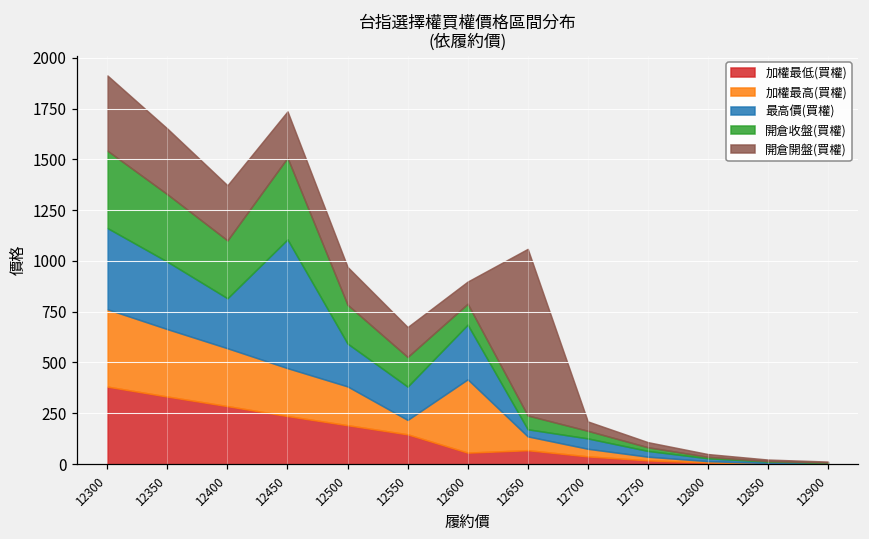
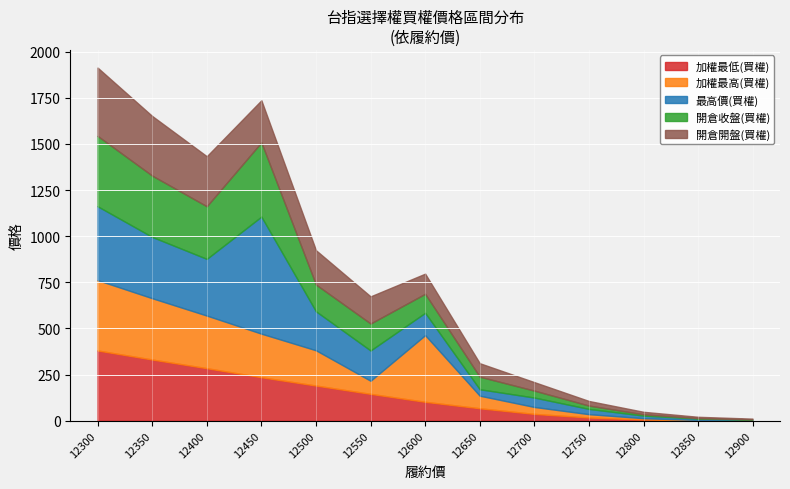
  {
    "加權最低(買權)": {
      "12300": 380,
      "12350": 330,
      "12400": 290,
      "12450": 240,
      "12500": 190,
      "12550": 150,
-     "12600": 60,
+     "12600": 100,
      "12650": 70,
      "12700": 40,
      "12750": 20
    },
    "加權最高(買權)": {
      "12300": 380,
      "12350": 330,
      "12400": 290,
      "12450": 240,
      "12500": 190,
      "12550": 70,
      "12600": 360,
      "12650": 70,
      "12700": 40,
      "12750": 20
    },
    "最高價(買權)": {
      "12300": 400,
      "12350": 330,
-     "12400": 250,
+     "12400": 310,
      "12450": 630,
      "12500": 210,
      "12550": 160,
-     "12600": 270,
+     "12600": 120,
      "12650": 40,
      "12700": 50,
      "12750": 30
    },
    "開倉收盤(買權)": {
      "12300": 380,
      "12350": 330,
      "12400": 290,
      "12450": 400,
-     "12500": 190,
+     "12500": 150,
      "12550": 150,
      "12600": 100,
      "12650": 70,
      "12700": 40,
      "12750": 20
    },
    "開倉開盤(買權)": {
      "12300": 370,
      "12350": 320,
      "12400": 270,
      "12450": 230,
      "12500": 190,
      "12550": 150,
      "12600": 110,
-     "12650": 820,
+     "12650": 70,
      "12700": 50,
      "12750": 30
    }
  }
